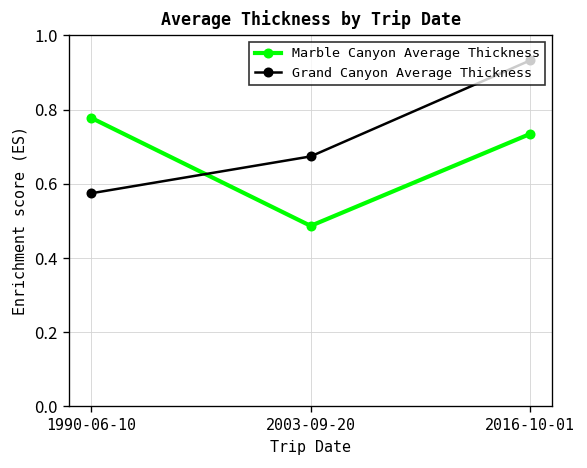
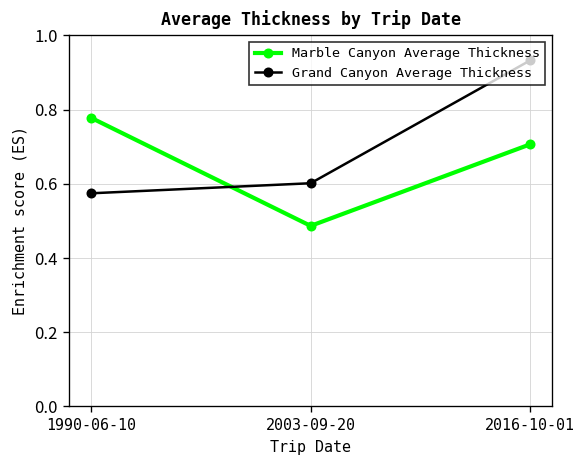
  {
    "Marble Canyon Average Thickness": {
      "1990-06-10": 0.78,
      "2003-09-20": 0.49,
-     "2016-10-01": 0.73
+     "2016-10-01": 0.71
    },
    "Grand Canyon Average Thickness": {
      "1990-06-10": 0.57,
-     "2003-09-20": 0.67
+     "2003-09-20": 0.60
    }
  }
